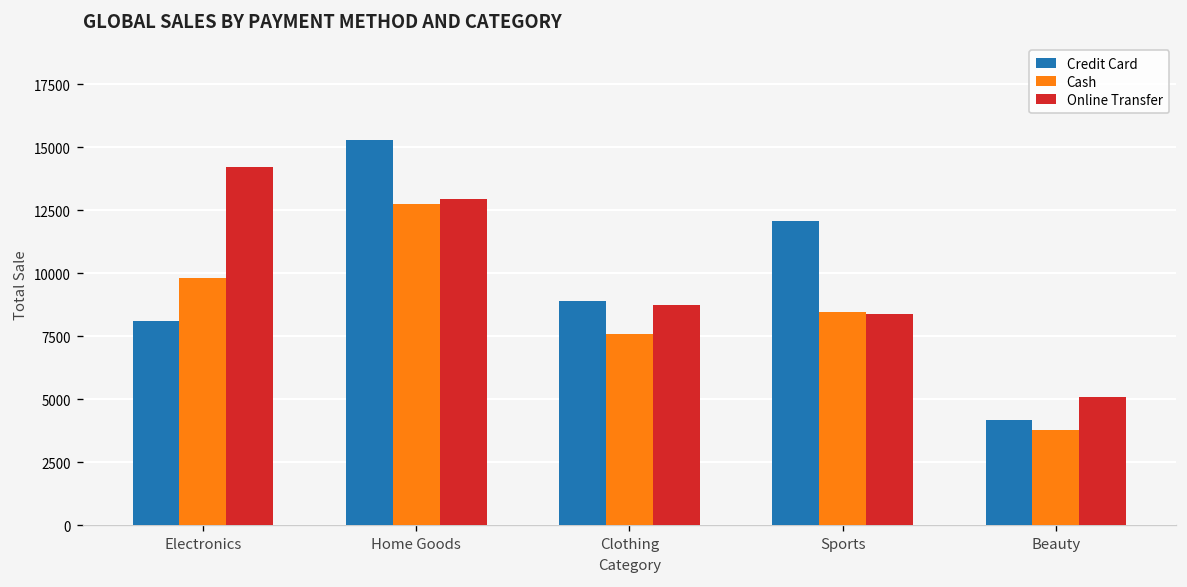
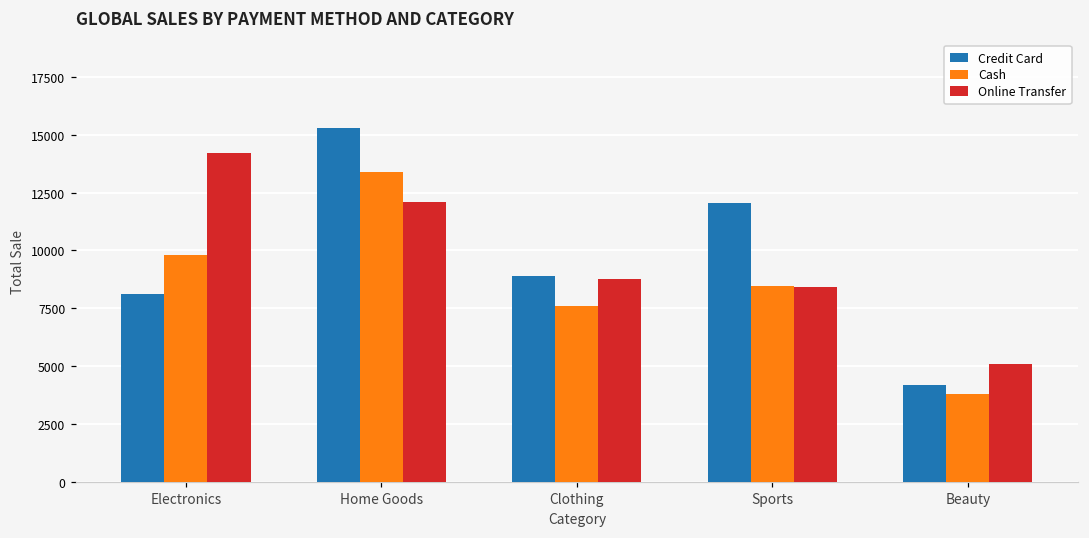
  {
    "Credit Card": {
      "Electronics": 8100,
      "Home Goods": 15300,
      "Clothing": 8900,
      "Sports": 12100,
      "Beauty": 4200
    },
    "Cash": {
      "Electronics": 9800,
-     "Home Goods": 12800,
+     "Home Goods": 13400,
      "Clothing": 7600,
      "Sports": 8500,
      "Beauty": 3800
    },
    "Online Transfer": {
      "Electronics": 14200,
-     "Home Goods": 12900,
+     "Home Goods": 12100,
      "Clothing": 8700,
      "Sports": 8400,
      "Beauty": 5100
    }
  }
